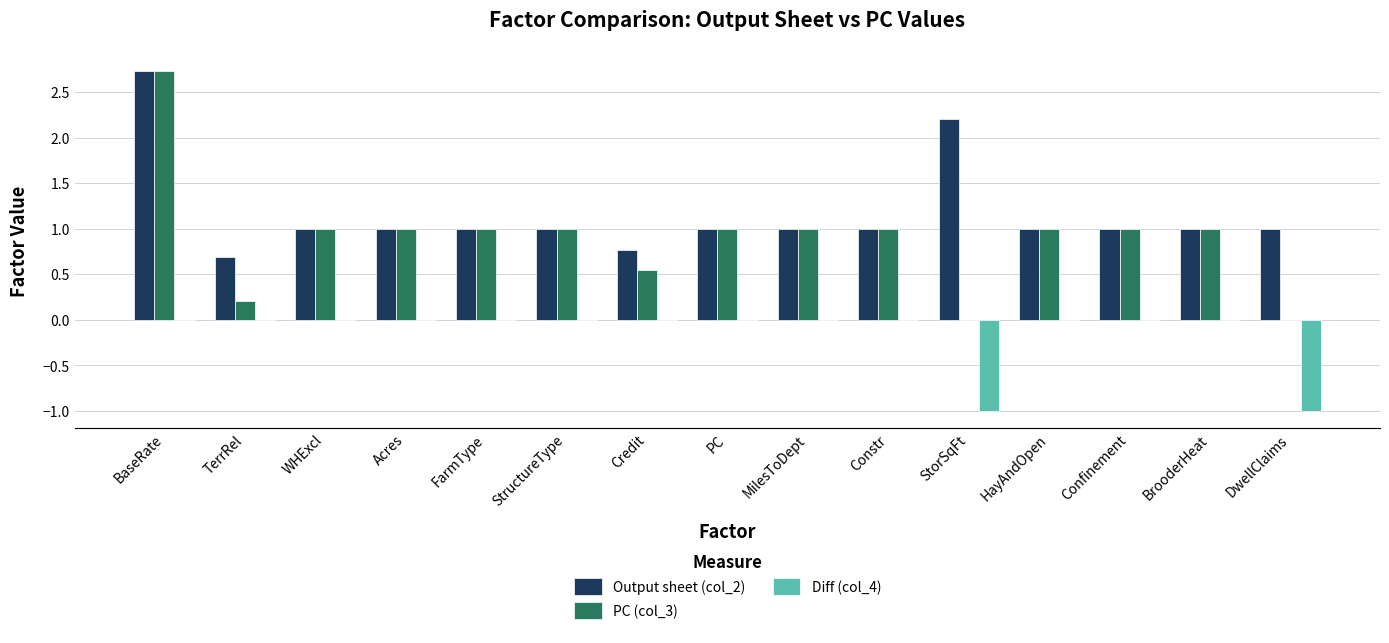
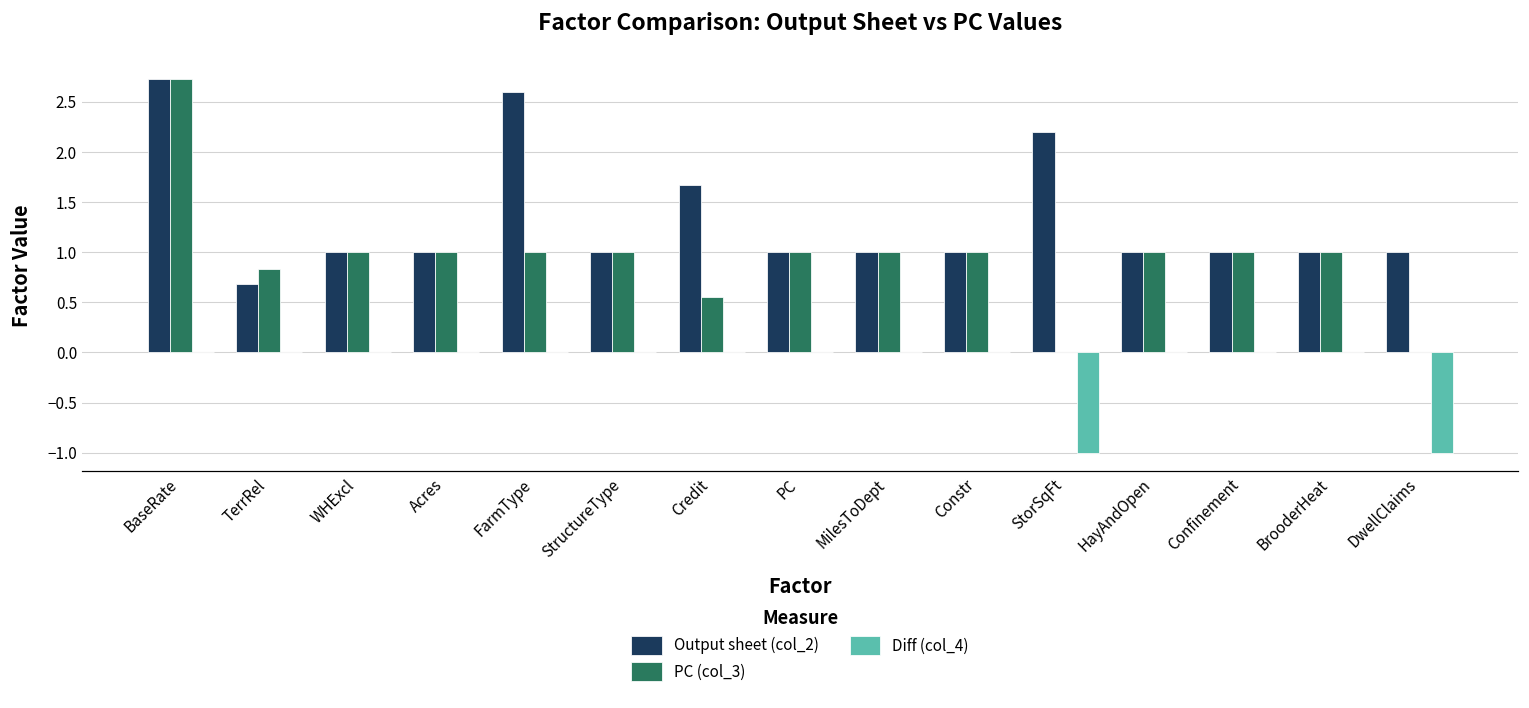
  {
    "Output sheet (col_2)": {
      "BaseRate": 2.7,
      "TerrRel": 0.7,
      "WHExcl": 1.0,
      "Acres": 1.0,
-     "FarmType": 1.0,
+     "FarmType": 2.6,
      "StructureType": 1.0,
-     "Credit": 0.8,
+     "Credit": 1.7,
      "PC": 1.0,
      "MilesToDept": 1.0,
      "Constr": 1.0,
      "StorSqFt": 2.2,
      "HayAndOpen": 1.0,
      "Confinement": 1.0,
      "BrooderHeat": 1.0,
      "DwellClaims": 1.0
    },
    "PC (col_3)": {
      "BaseRate": 2.7,
-     "TerrRel": 0.2,
+     "TerrRel": 0.8,
      "WHExcl": 1.0,
      "Acres": 1.0,
      "FarmType": 1.0,
      "StructureType": 1.0,
      "Credit": 0.6,
      "PC": 1.0,
      "MilesToDept": 1.0,
      "Constr": 1.0,
      "StorSqFt": 0.0,
      "HayAndOpen": 1.0,
      "Confinement": 1.0,
      "BrooderHeat": 1.0,
      "DwellClaims": 0.0
    },
    "Diff (col_4)": {
      "BaseRate": 0.0,
      "TerrRel": 0.0,
      "WHExcl": 0.0,
      "Acres": 0.0,
      "FarmType": 0.0,
      "StructureType": 0.0,
      "Credit": 0.0,
      "PC": 0.0,
      "MilesToDept": 0.0,
      "Constr": 0.0,
      "StorSqFt": -1.0,
      "HayAndOpen": 0.0,
      "Confinement": 0.0,
      "BrooderHeat": 0.0,
      "DwellClaims": -1.0
    }
  }
